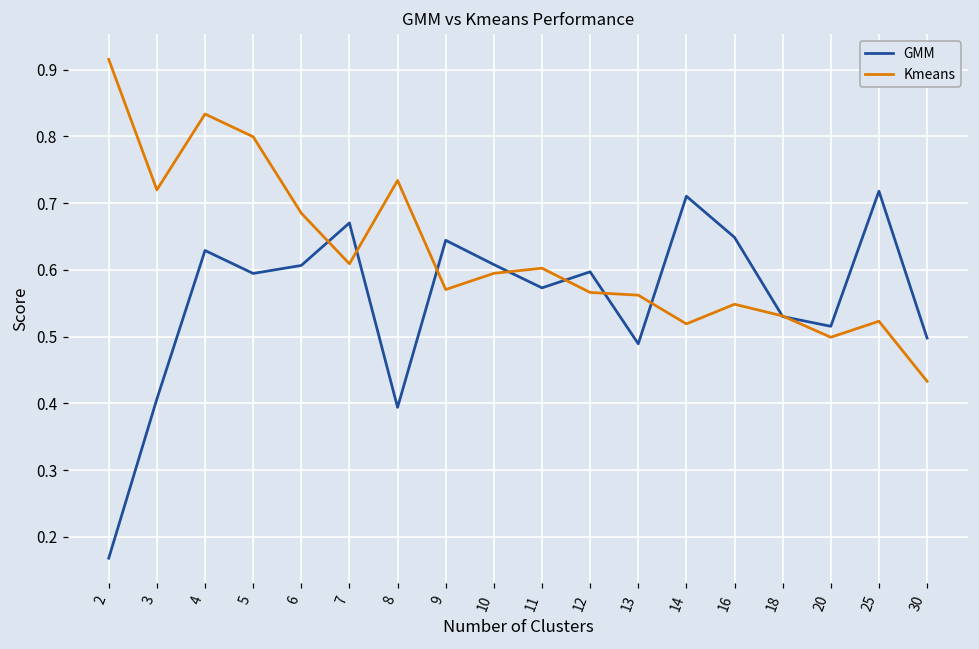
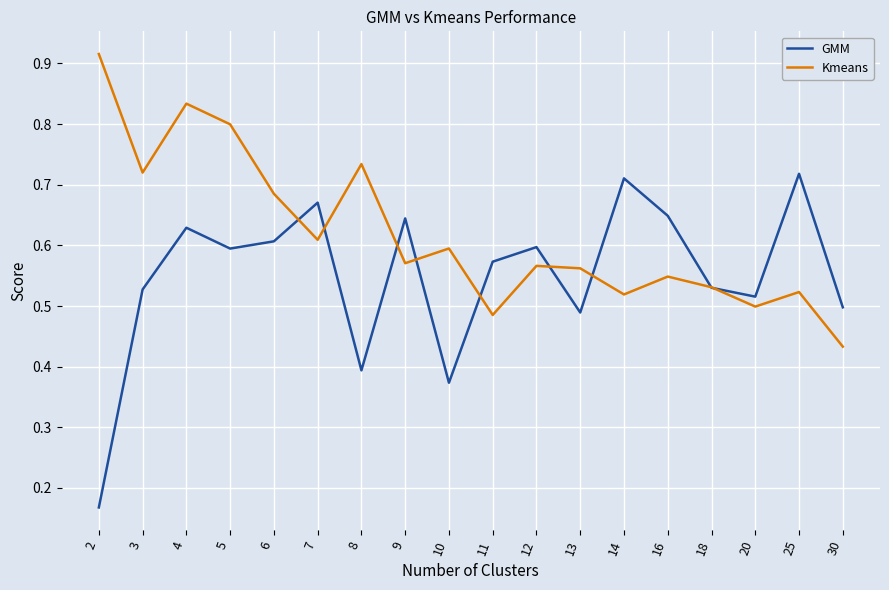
  {
    "GMM": {
      "2": 0.17,
-     "3": 0.41,
+     "3": 0.53,
      "4": 0.63,
      "5": 0.59,
      "6": 0.61,
      "7": 0.67,
      "8": 0.39,
      "9": 0.64,
-     "10": 0.61,
+     "10": 0.37,
      "11": 0.57,
      "12": 0.60,
      "13": 0.49,
      "14": 0.71,
      "16": 0.65,
      "20": 0.52,
      "25": 0.72,
      "30": 0.50
    },
    "Kmeans": {
      "2": 0.92,
      "3": 0.72,
      "4": 0.83,
      "5": 0.80,
      "6": 0.69,
      "7": 0.61,
      "8": 0.73,
      "9": 0.57,
      "10": 0.59,
-     "11": 0.60,
+     "11": 0.49,
      "12": 0.57,
      "13": 0.56,
      "14": 0.52,
      "16": 0.55,
      "20": 0.50,
      "25": 0.52,
      "30": 0.43
    }
  }
